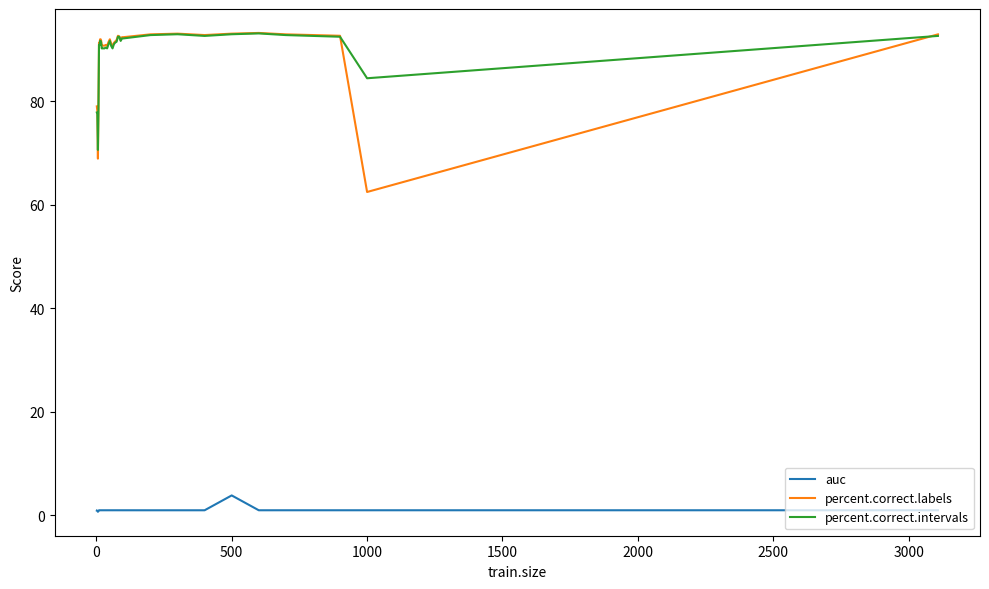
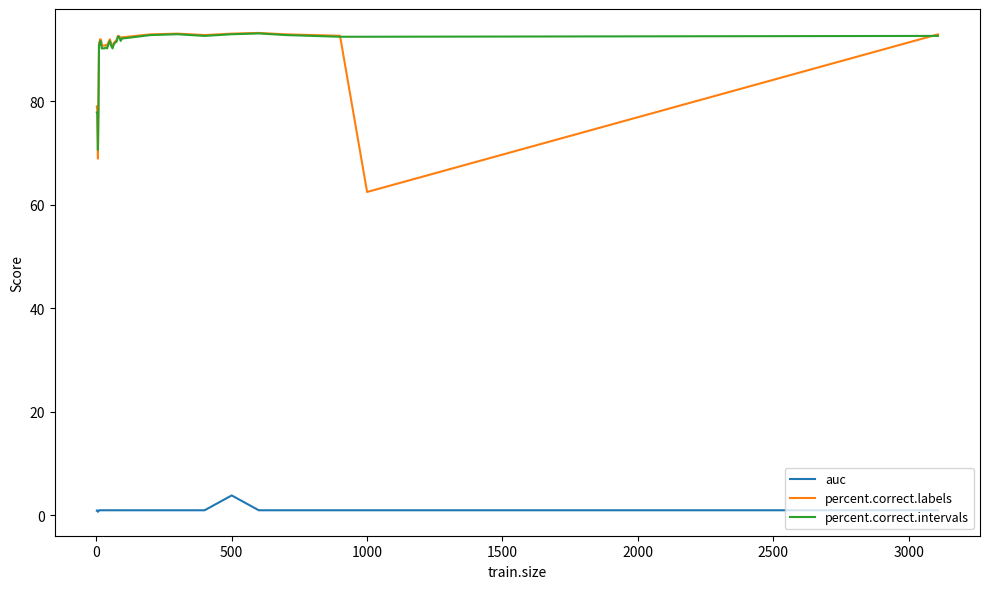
  {
    "auc": {
      "500": 4,
      "1000": 1
    },
    "percent.correct.labels": {
      "1000": 62
    },
    "percent.correct.intervals": {
-     "1000": 84
+     "1000": 92
    }
  }
